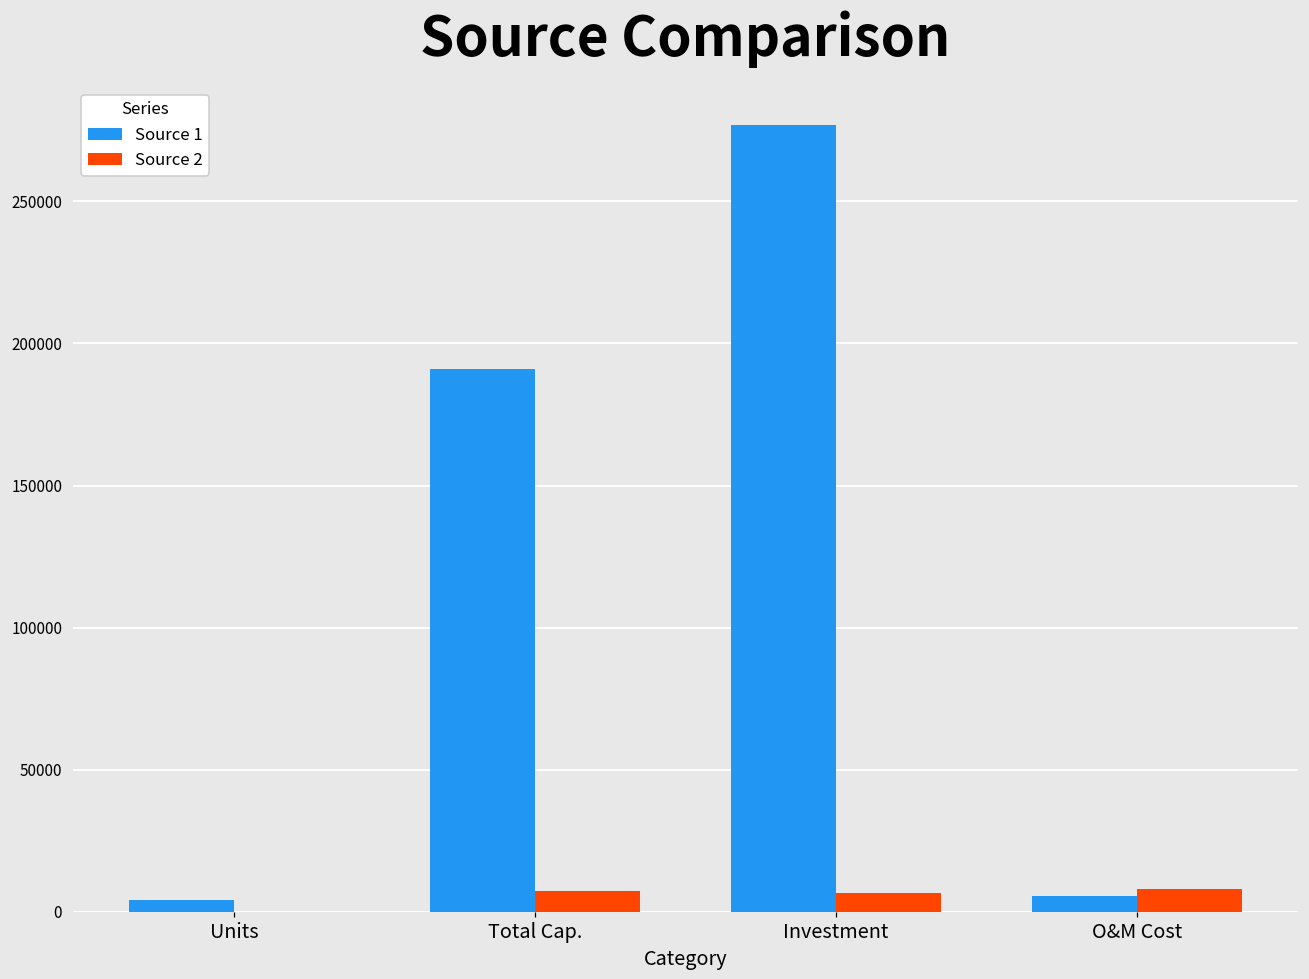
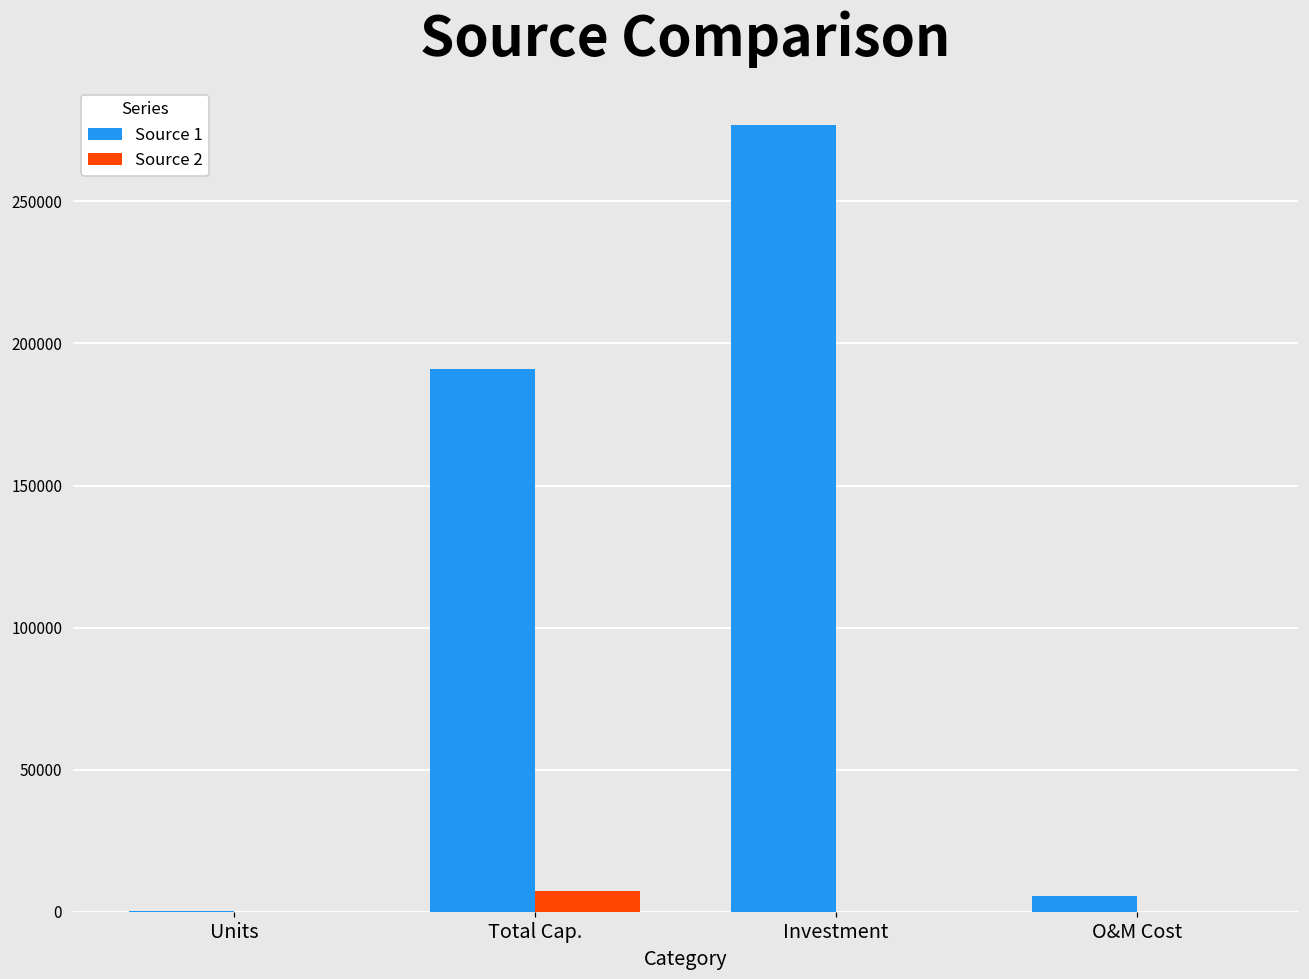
  {
    "Source 1": {
-     "Units": 4000,
+     "Units": 0,
      "Total Cap.": 191000,
      "Investment": 277000,
      "O&M Cost": 6000
    },
    "Source 2": {
      "Total Cap.": 7000,
-     "Investment": 7000,
-     "O&M Cost": 8000
+     "Investment": 0,
+     "O&M Cost": 0
    }
  }
